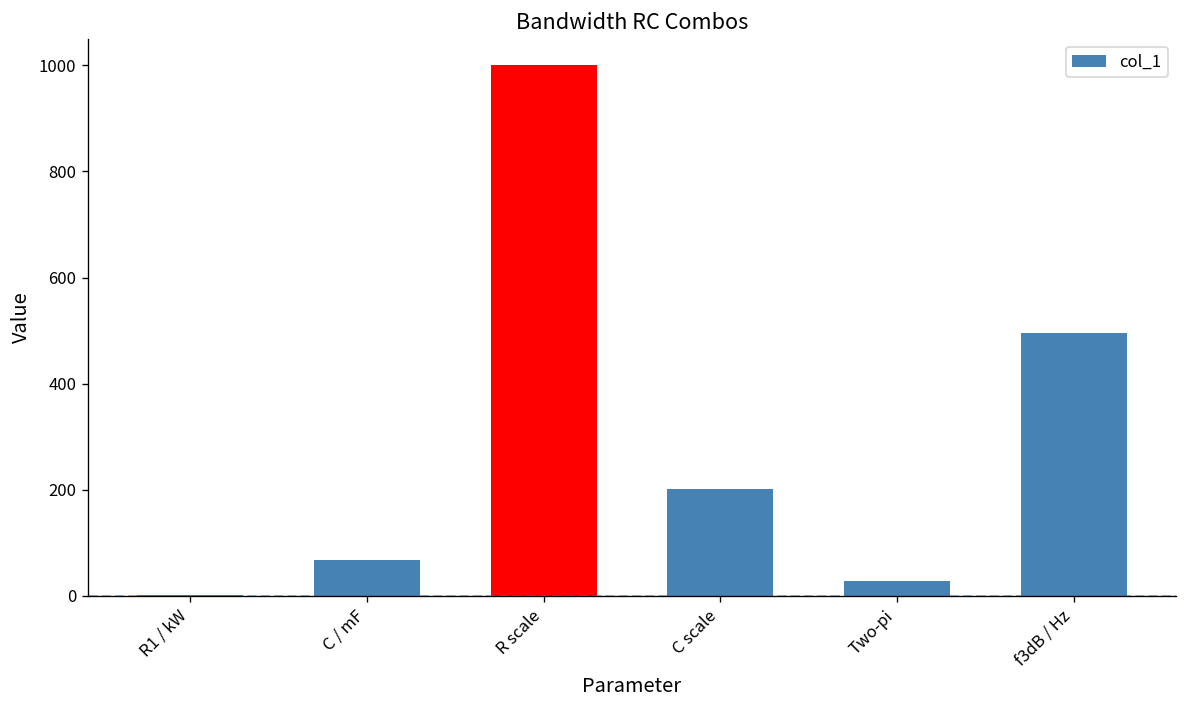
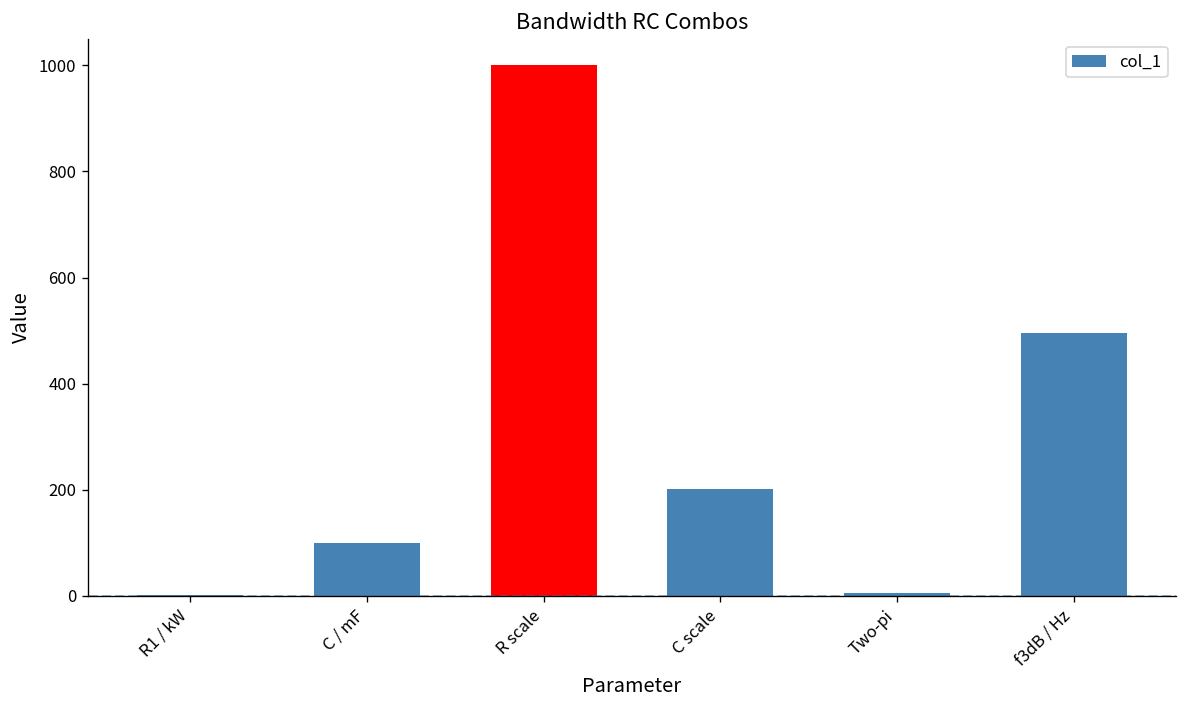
  {
-   "C / mF": 70,
+   "C / mF": 100,
    "R scale": 1000,
    "C scale": 200,
-   "Two-pi": 30,
+   "Two-pi": 10,
    "f3dB / Hz": 500
  }
